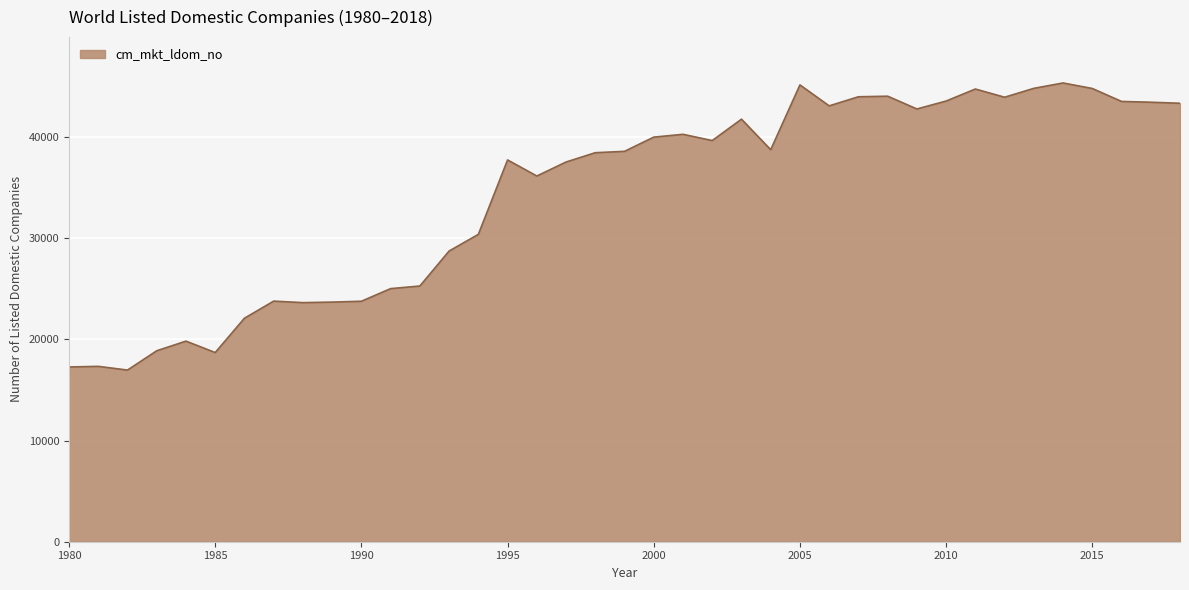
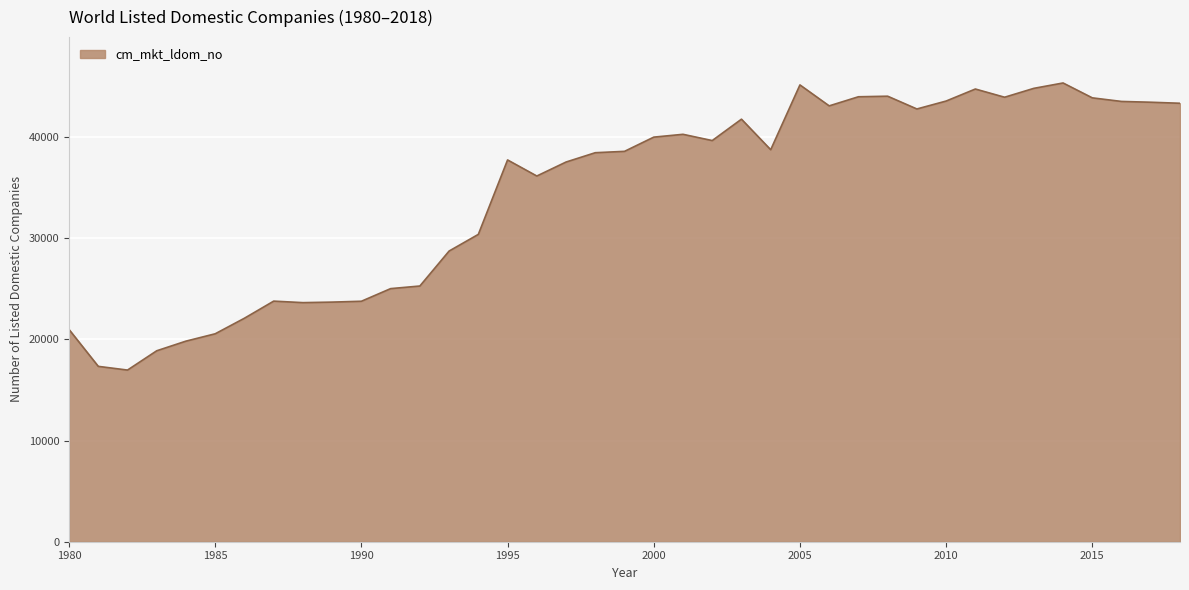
  {
-   "1980": 17300,
-   "1985": 18700,
+   "1980": 21000,
+   "1985": 20600,
    "1990": 23800,
    "1995": 37700,
    "2000": 40000,
    "2005": 45200,
    "2010": 43600,
-   "2015": 44800
+   "2015": 43900
  }
